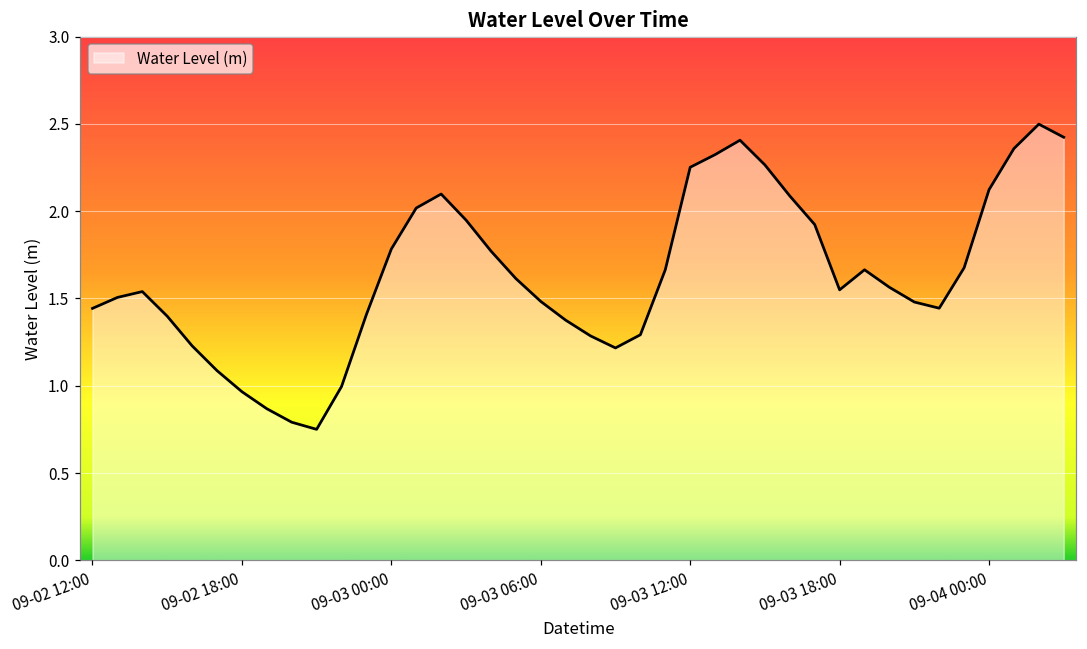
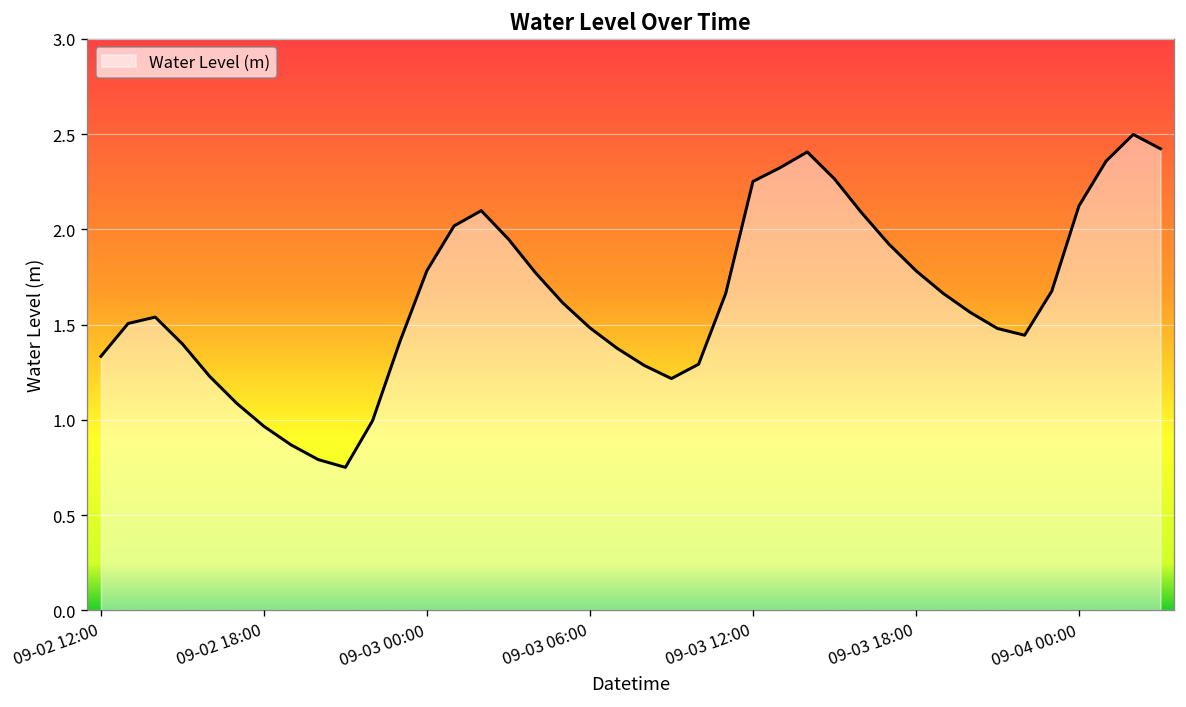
  {
-   "09-02 12:00": 1.44,
+   "09-02 12:00": 1.33,
    "09-02 18:00": 0.97,
    "09-03 00:00": 1.78,
    "09-03 06:00": 1.48,
    "09-03 12:00": 2.25,
-   "09-03 18:00": 1.55,
+   "09-03 18:00": 1.78,
    "09-04 00:00": 2.12
  }
